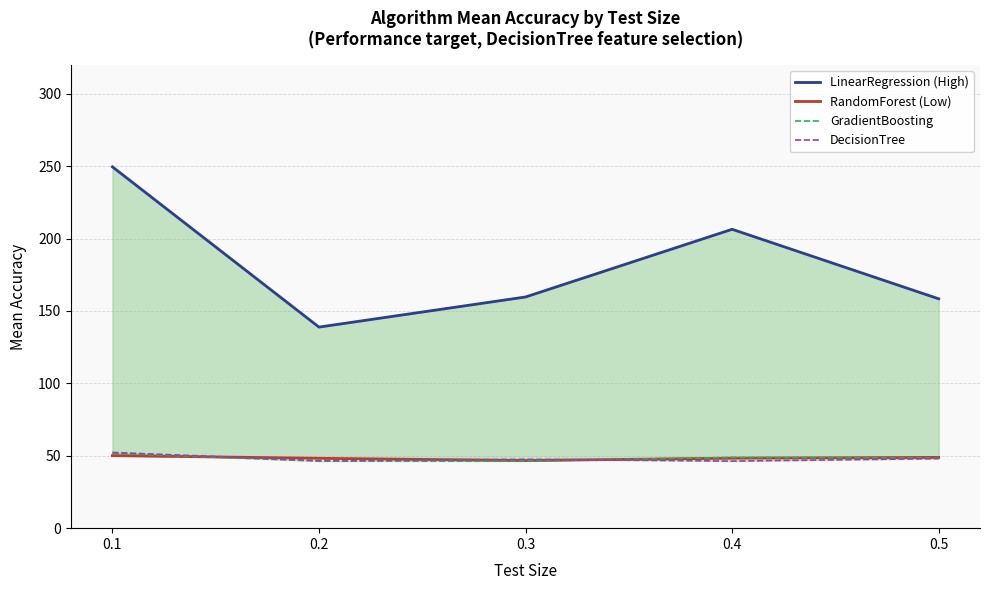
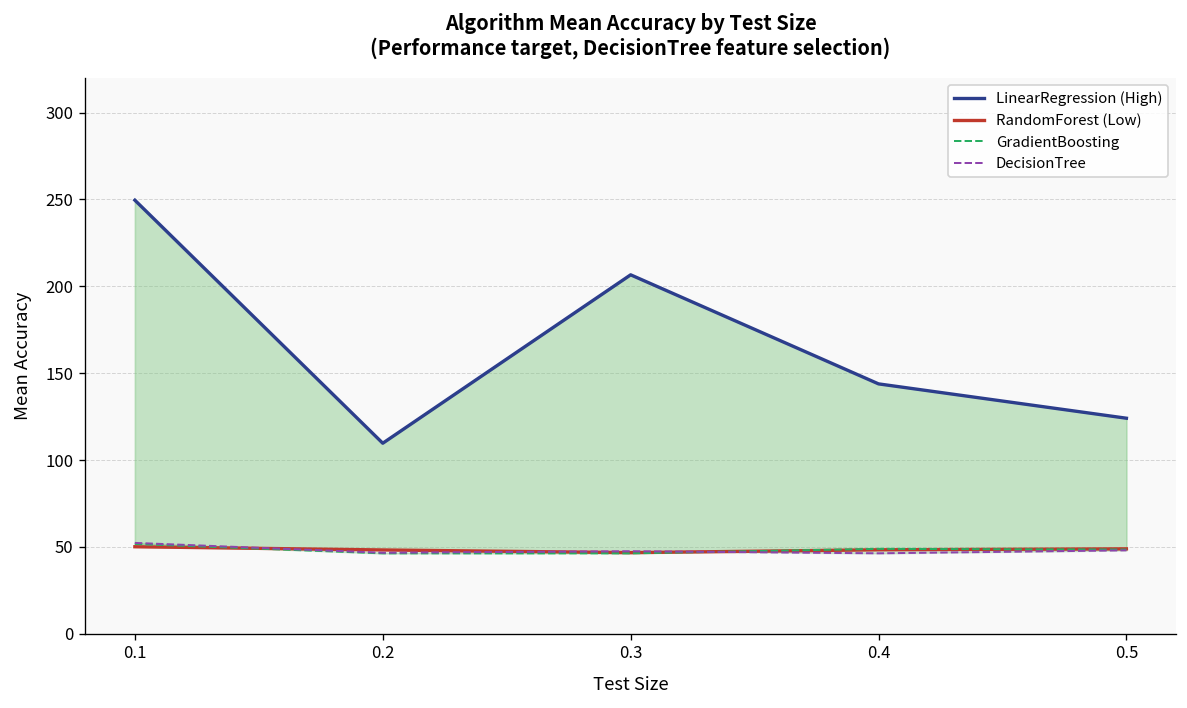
  {
    "LinearRegression (High)": {
      "0.1": 250,
-     "0.2": 139,
-     "0.3": 160,
-     "0.4": 206,
-     "0.5": 158
+     "0.2": 110,
+     "0.3": 207,
+     "0.4": 144,
+     "0.5": 124
    },
    "DecisionTree": {
      "0.4": 46
    }
  }
